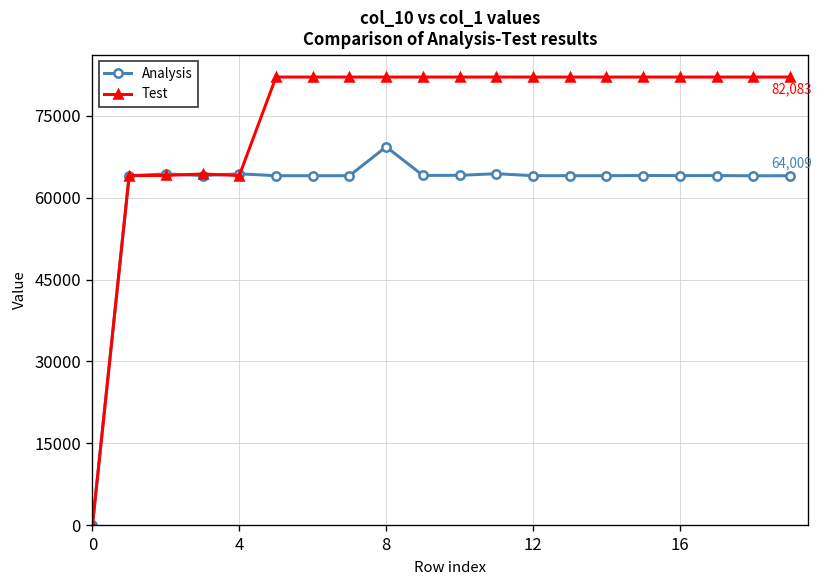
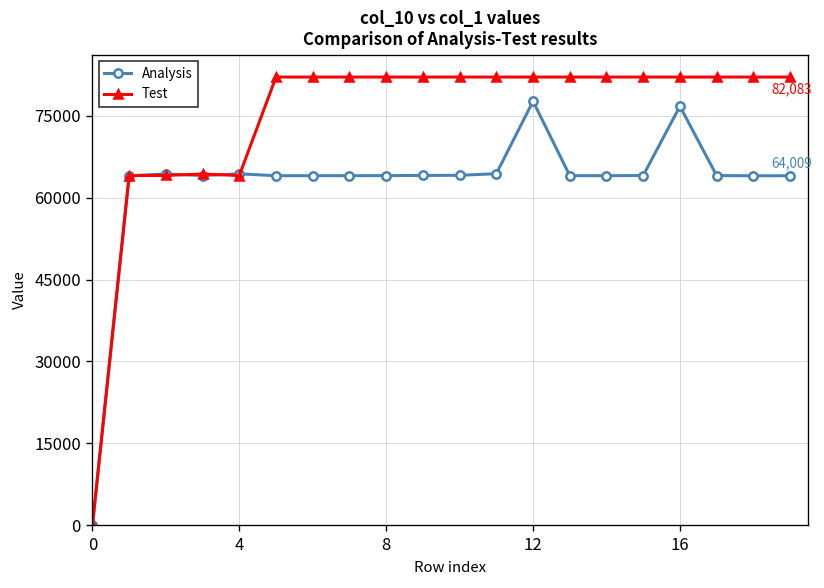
  {
    "Analysis": {
-     "8": 69000,
-     "12": 64000,
-     "16": 64000
+     "8": 64000,
+     "12": 78000,
+     "16": 77000
    },
    "Test": {
      "8": 82000,
      "12": 82000,
      "16": 82000
    }
  }
